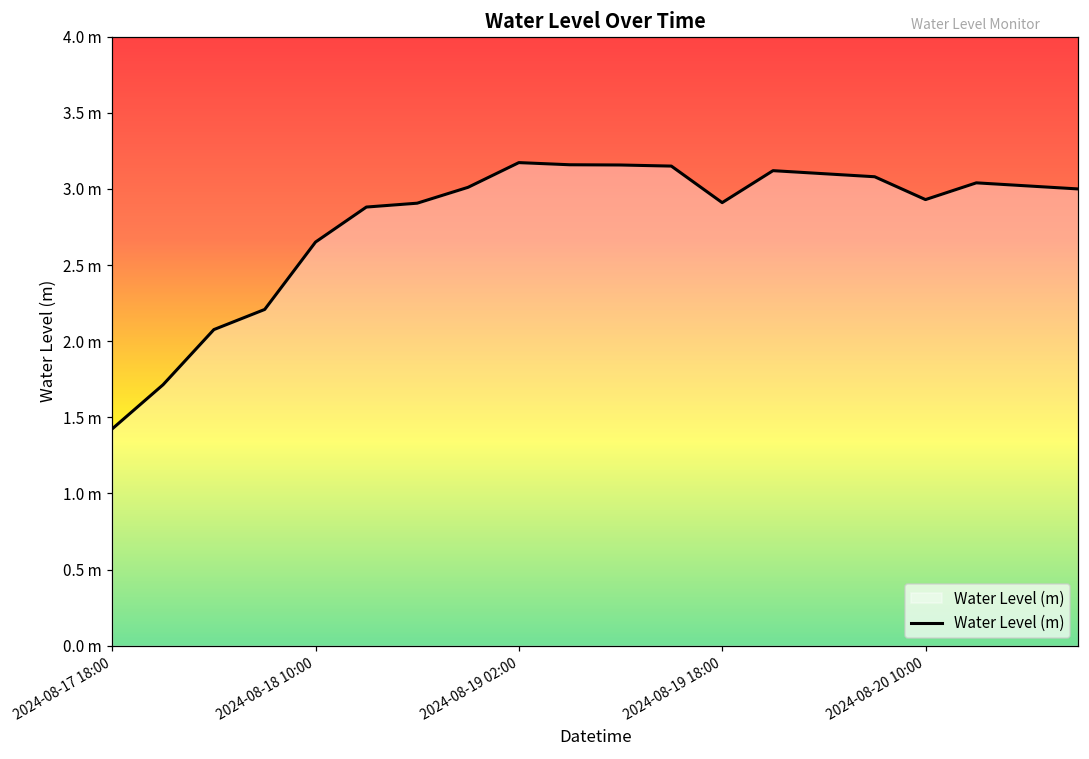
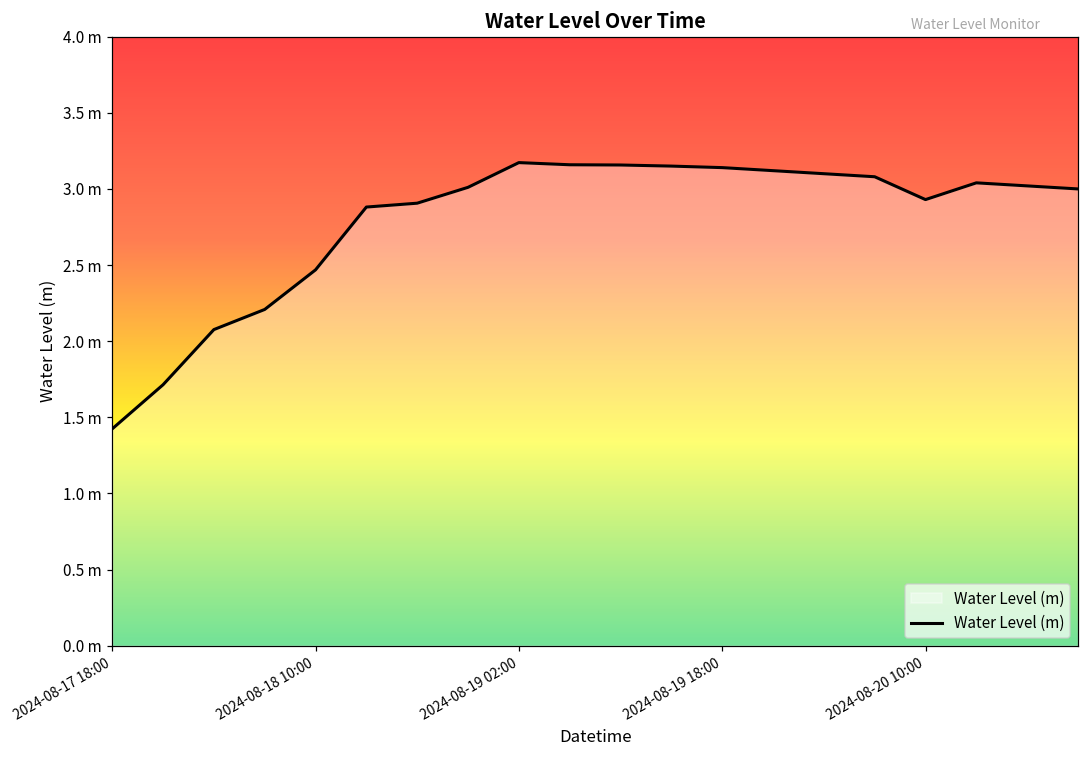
  {
    "2024-08-17 18:00": "1.42 m",
-   "2024-08-18 10:00": "2.65 m",
+   "2024-08-18 10:00": "2.47 m",
    "2024-08-19 02:00": "3.17 m",
-   "2024-08-19 18:00": "2.91 m",
+   "2024-08-19 18:00": "3.14 m",
    "2024-08-20 10:00": "2.93 m"
  }
